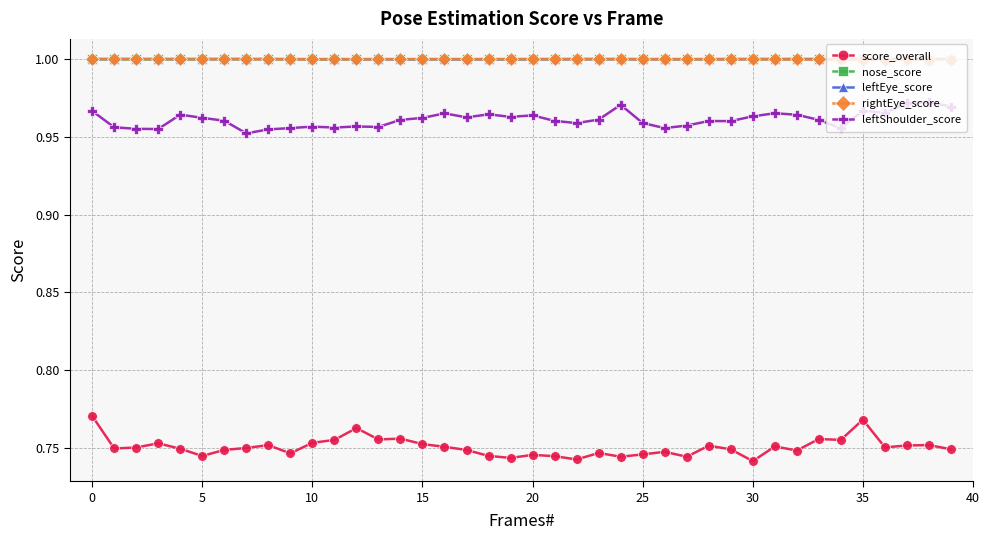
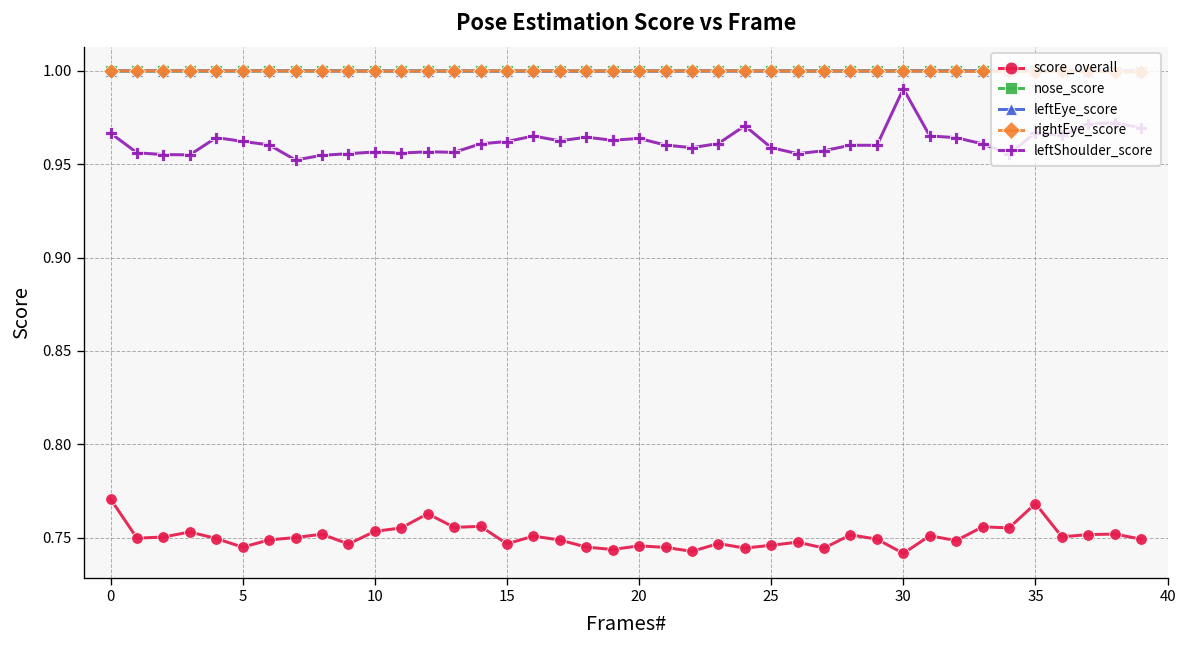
  {
    "score_overall": {
      "0": 0.771,
      "5": 0.745,
      "10": 0.753,
-     "15": 0.753,
+     "15": 0.747,
      "20": 0.746,
      "25": 0.746,
      "30": 0.742,
      "35": 0.768
    },
    "leftShoulder_score": {
      "0": 0.967,
      "5": 0.962,
      "10": 0.957,
      "15": 0.962,
      "20": 0.964,
      "25": 0.959,
-     "30": 0.963
+     "30": 0.990
    }
  }
